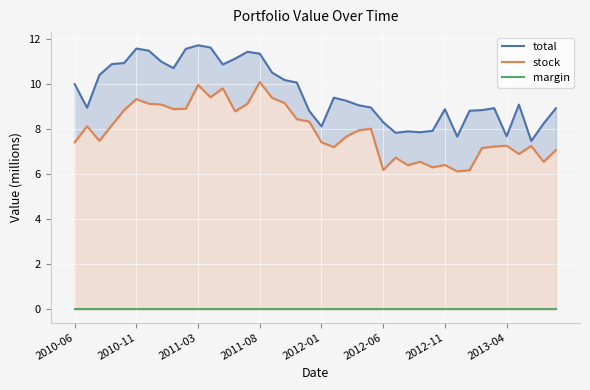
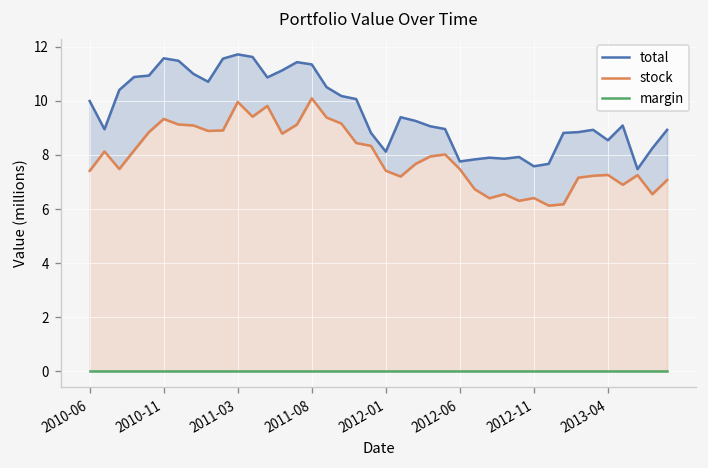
  {
    "total": {
      "2010-06": 10.0,
      "2010-11": 11.6,
      "2011-03": 11.7,
      "2011-08": 11.3,
      "2012-01": 8.1,
-     "2012-06": 8.3,
-     "2012-11": 8.9,
-     "2013-04": 7.7
+     "2012-06": 7.8,
+     "2012-11": 7.6,
+     "2013-04": 8.5
    },
    "stock": {
      "2010-06": 7.4,
      "2010-11": 9.3,
      "2011-03": 10.0,
      "2011-08": 10.1,
      "2012-01": 7.4,
-     "2012-06": 6.2,
+     "2012-06": 7.5,
      "2012-11": 6.4,
      "2013-04": 7.3
    },
    "margin": {
      "2010-06": 0.0,
      "2010-11": 0.0,
      "2011-03": 0.0,
      "2011-08": 0.0,
      "2012-01": 0.0,
      "2012-06": 0.0,
      "2012-11": 0.0,
      "2013-04": 0.0
    }
  }
